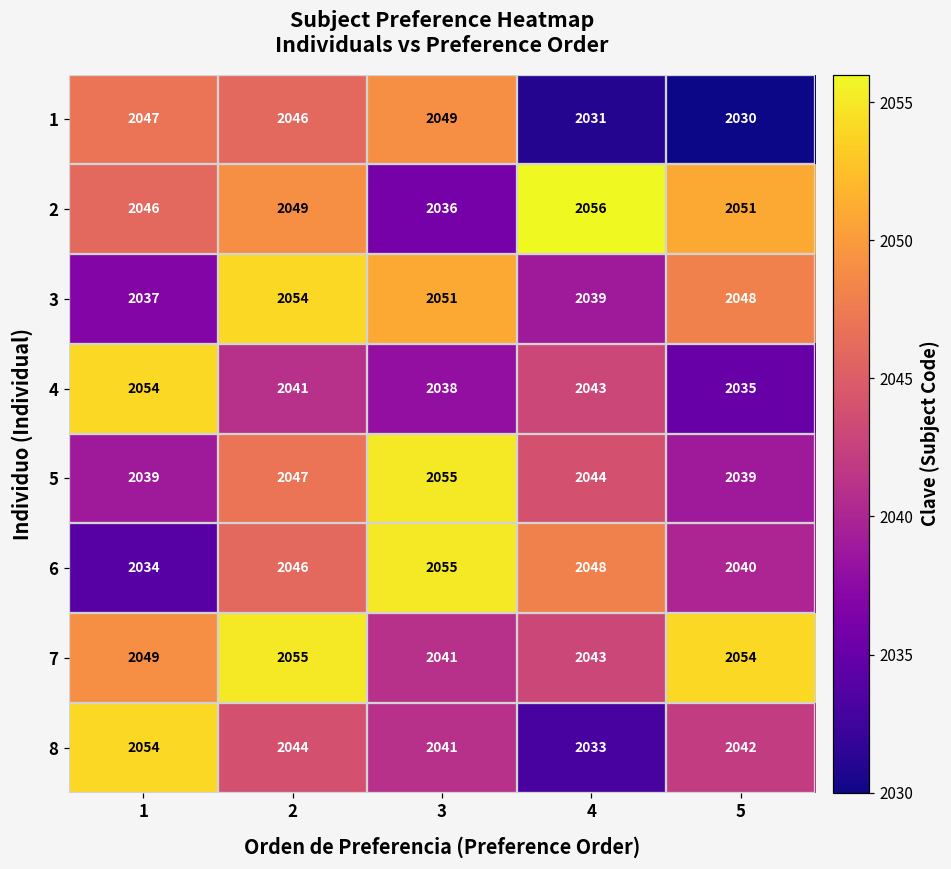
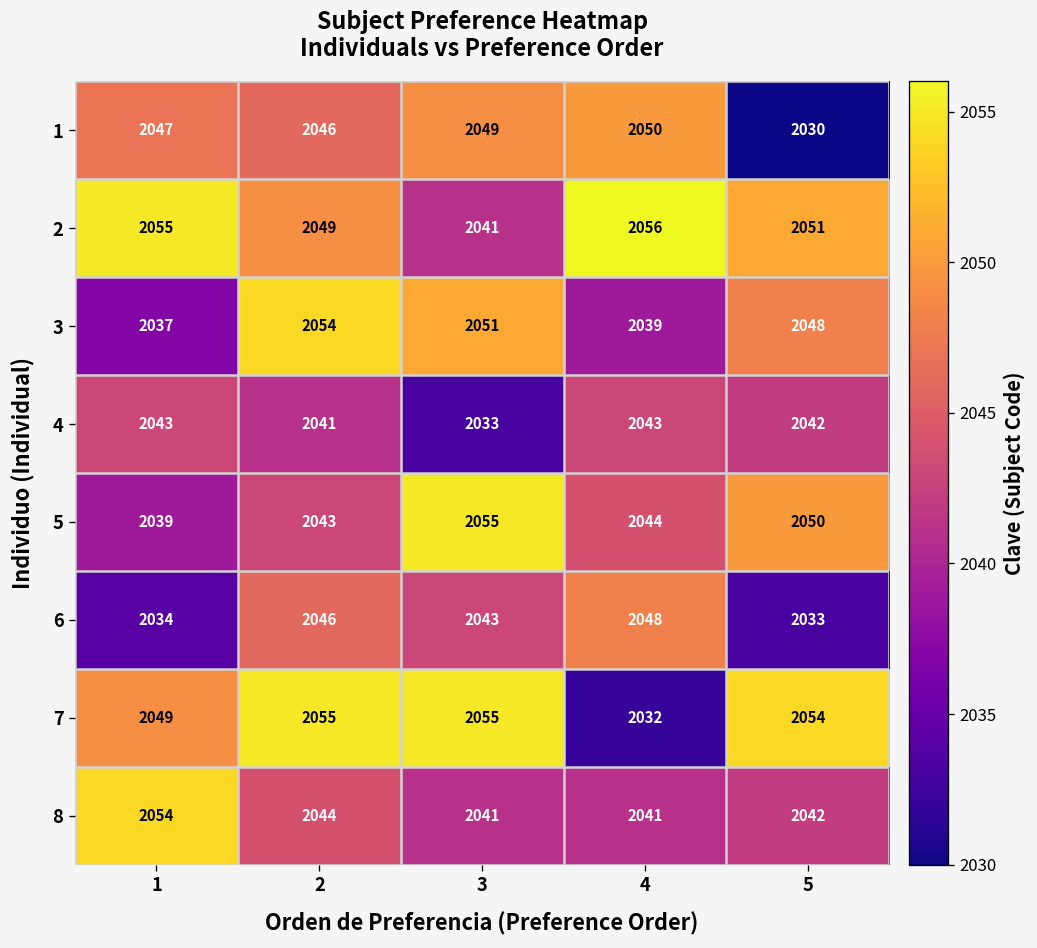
  {
    "1": {
      "1": 2047,
      "2": 2046,
      "3": 2049,
-     "4": 2031,
+     "4": 2050,
      "5": 2030
    },
    "2": {
-     "1": 2046,
+     "1": 2055,
      "2": 2049,
-     "3": 2036,
+     "3": 2041,
      "4": 2056,
      "5": 2051
    },
    "3": {
      "1": 2037,
      "2": 2054,
      "3": 2051,
      "4": 2039,
      "5": 2048
    },
    "4": {
-     "1": 2054,
+     "1": 2043,
      "2": 2041,
-     "3": 2038,
+     "3": 2033,
      "4": 2043,
-     "5": 2035
+     "5": 2042
    },
    "5": {
      "1": 2039,
-     "2": 2047,
+     "2": 2043,
      "3": 2055,
      "4": 2044,
-     "5": 2039
+     "5": 2050
    },
    "6": {
      "1": 2034,
      "2": 2046,
-     "3": 2055,
+     "3": 2043,
      "4": 2048,
-     "5": 2040
+     "5": 2033
    },
    "7": {
      "1": 2049,
      "2": 2055,
-     "3": 2041,
-     "4": 2043,
+     "3": 2055,
+     "4": 2032,
      "5": 2054
    },
    "8": {
      "1": 2054,
      "2": 2044,
      "3": 2041,
-     "4": 2033,
+     "4": 2041,
      "5": 2042
    }
  }
